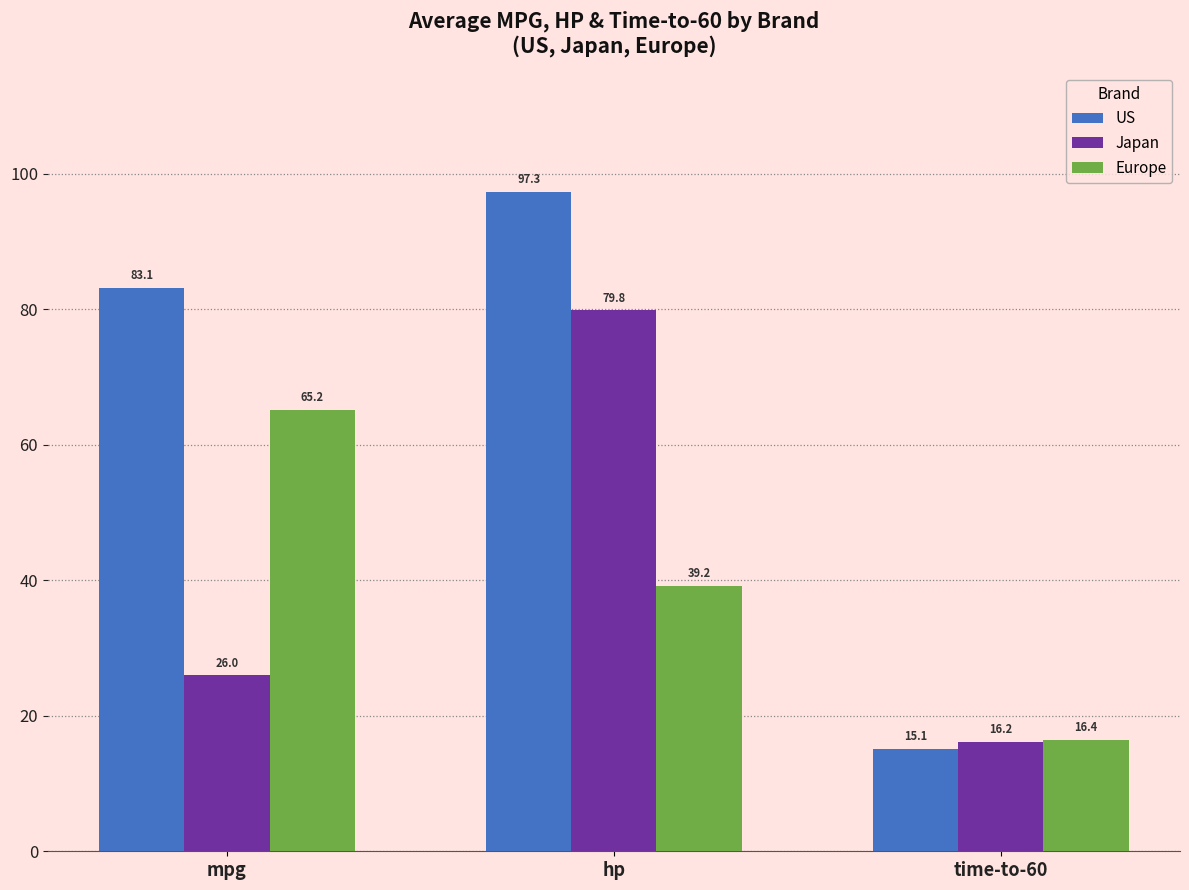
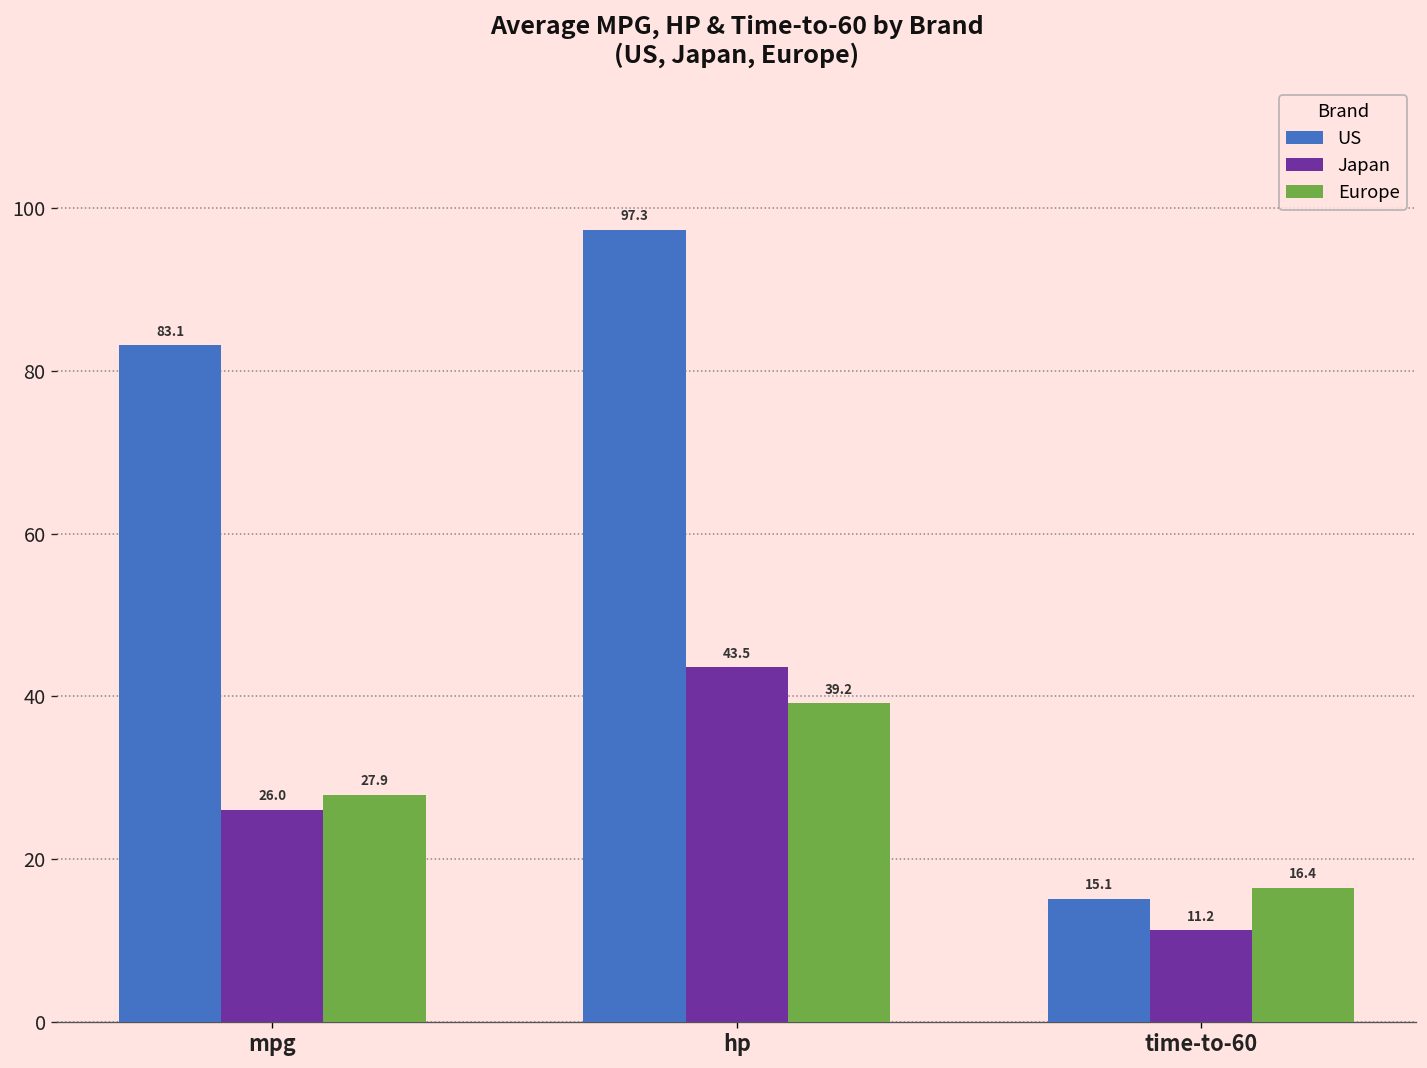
  {
    "US": {
      "mpg": 83.1,
      "hp": 97.3,
      "time-to-60": 15.1
    },
    "Japan": {
      "mpg": 26.0,
-     "hp": 79.8,
-     "time-to-60": 16.2
+     "hp": 43.5,
+     "time-to-60": 11.2
    },
    "Europe": {
-     "mpg": 65.2,
+     "mpg": 27.9,
      "hp": 39.2,
      "time-to-60": 16.4
    }
  }
